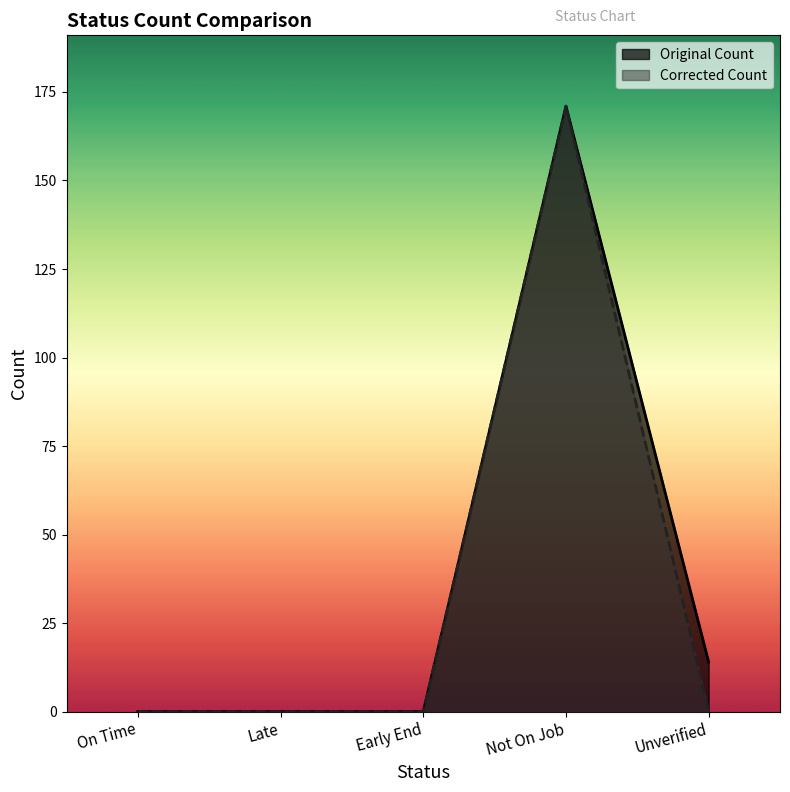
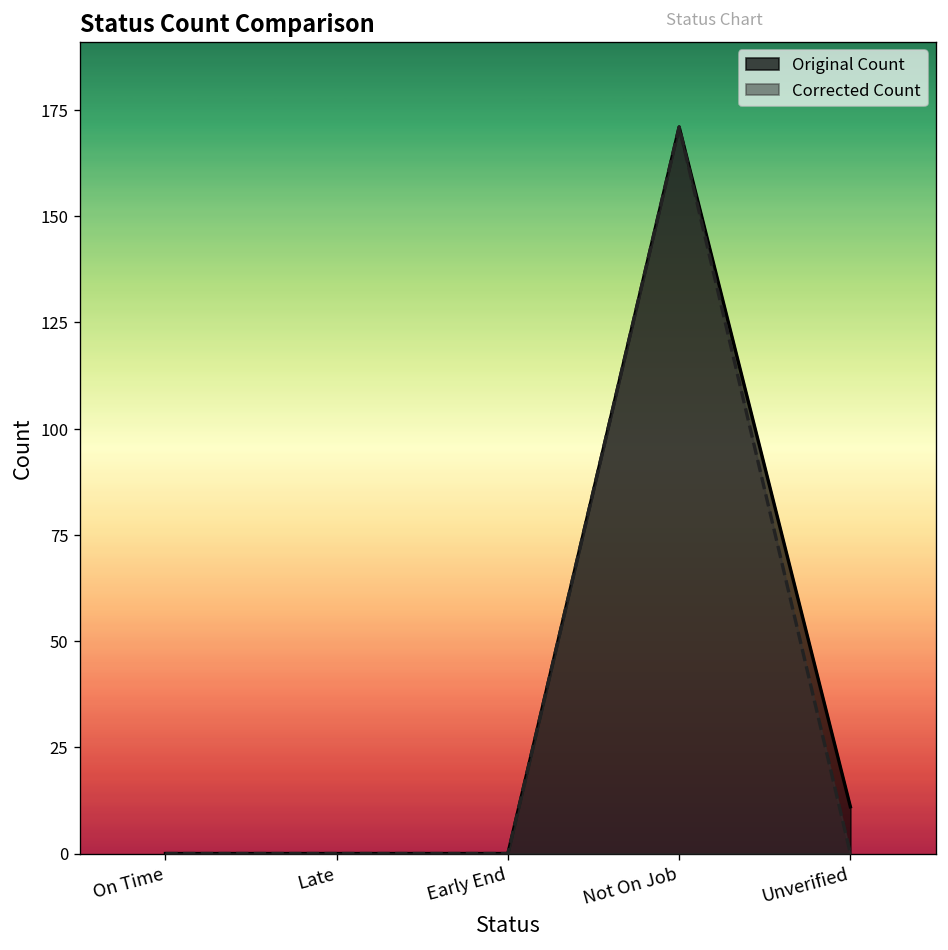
  {
    "Original Count": {
-     "Unverified": 14
+     "Unverified": 11
    },
    "Corrected Count": {
      "Unverified": 0
    }
  }
